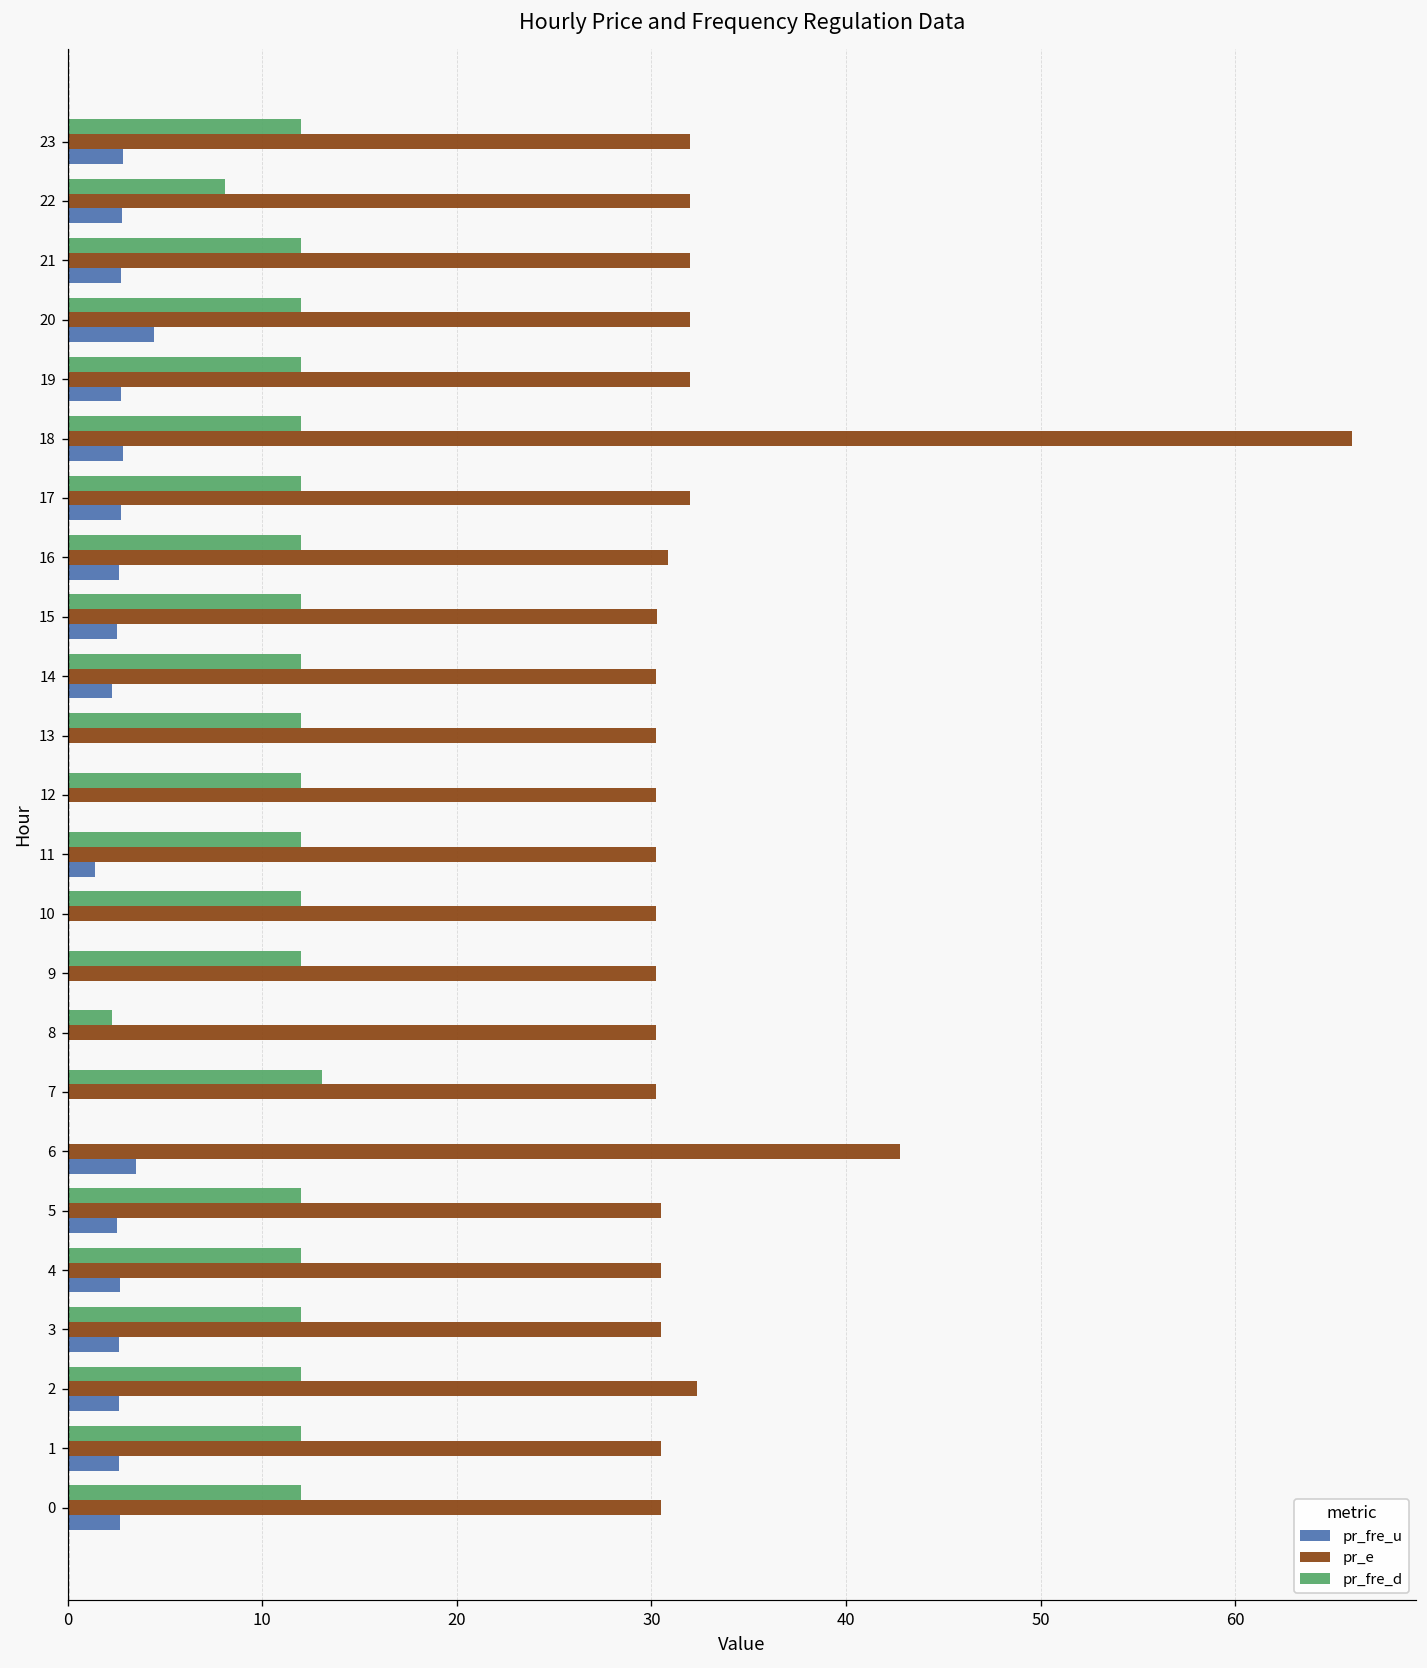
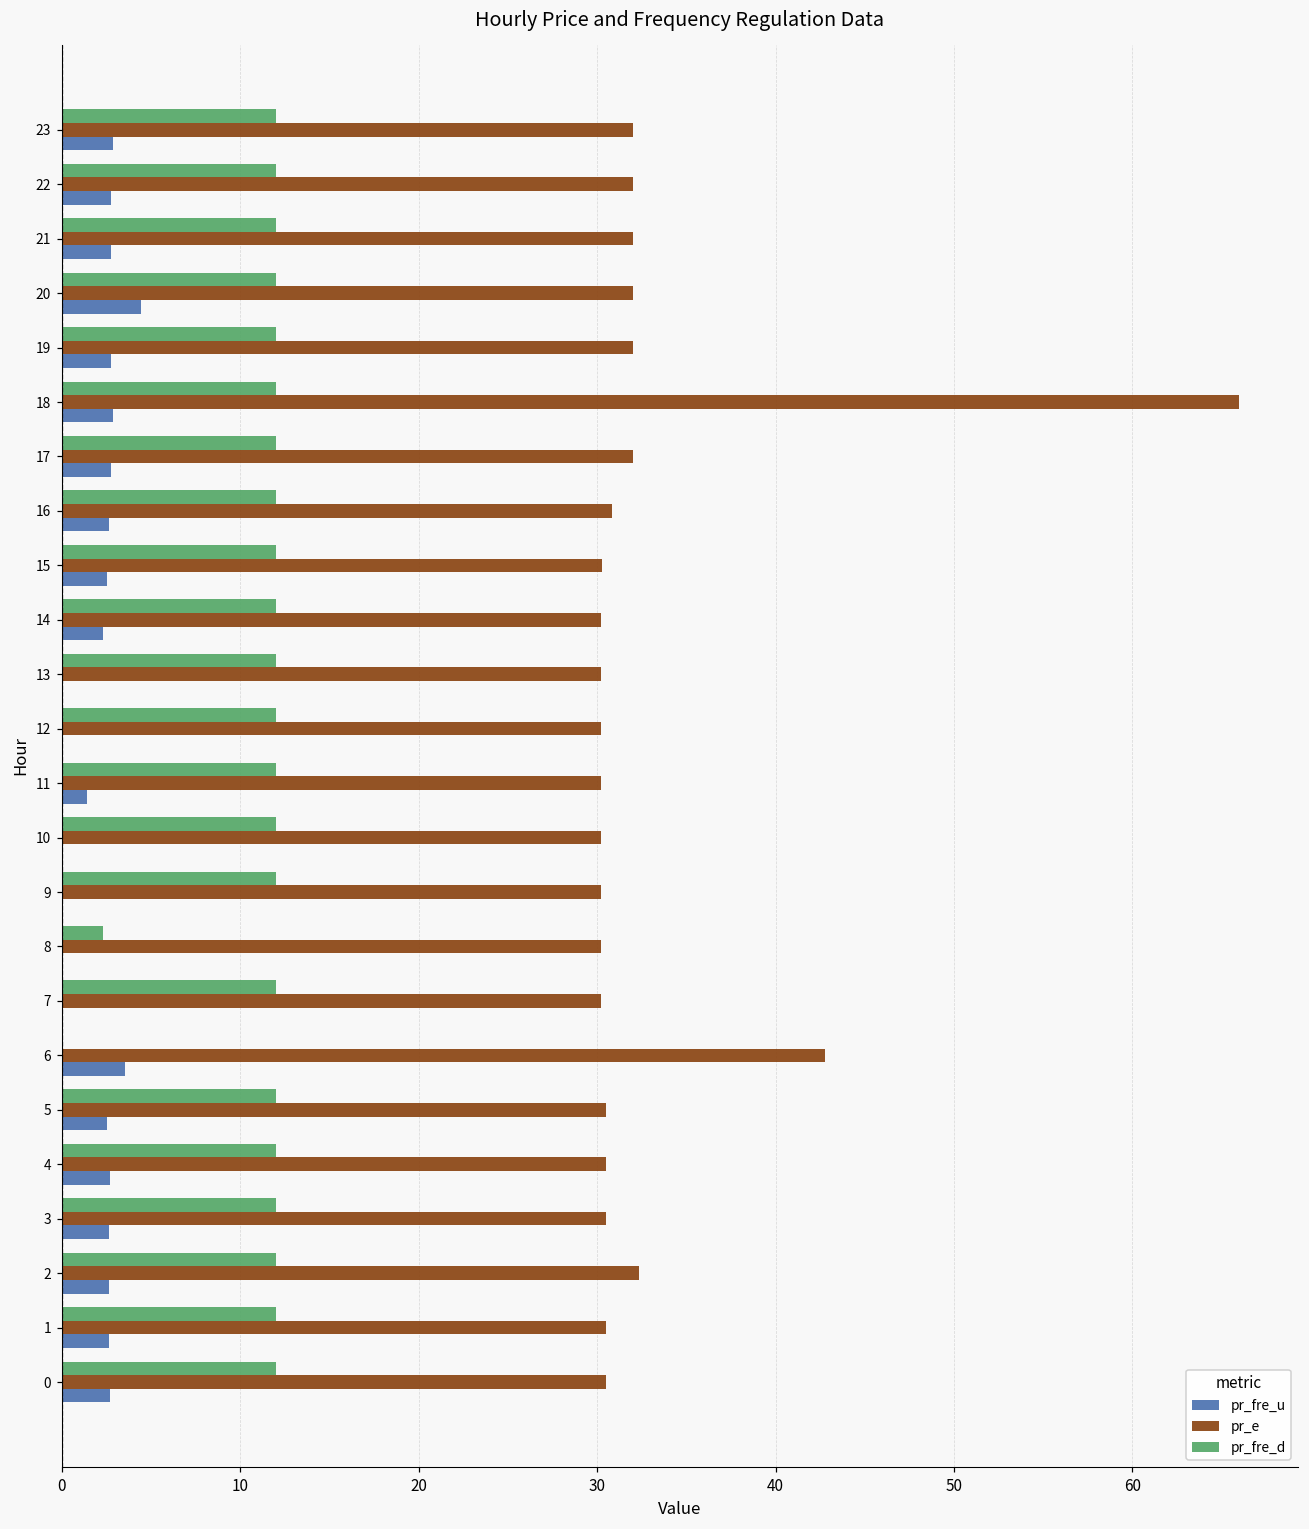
  {
    "pr_fre_u": {
      "23": 2.8,
      "22": 2.8,
      "21": 2.7,
      "20": 4.4,
      "19": 2.7,
      "18": 2.8,
      "17": 2.7,
      "16": 2.7,
      "15": 2.5,
      "14": 2.3,
      "11": 1.4,
      "6": 3.5,
      "5": 2.5,
      "4": 2.7,
      "3": 2.7,
      "2": 2.7,
      "1": 2.7,
      "0": 2.7
    },
    "pr_e": {
      "23": 32.0,
      "22": 32.0,
      "21": 32.0,
      "20": 32.0,
      "19": 32.0,
      "18": 66.0,
      "17": 32.0,
      "16": 30.9,
      "15": 30.3,
      "14": 30.2,
      "13": 30.2,
      "12": 30.2,
      "11": 30.2,
      "10": 30.2,
      "9": 30.2,
      "8": 30.2,
      "7": 30.2,
      "6": 42.8,
      "5": 30.5,
      "4": 30.5,
      "3": 30.5,
      "2": 32.3,
      "1": 30.5,
      "0": 30.5
    },
    "pr_fre_d": {
      "23": 12.0,
-     "22": 8.1,
+     "22": 12.0,
      "21": 12.0,
      "20": 12.0,
      "19": 12.0,
      "18": 12.0,
      "17": 12.0,
      "16": 12.0,
      "15": 12.0,
      "14": 12.0,
      "13": 12.0,
      "12": 12.0,
      "11": 12.0,
      "10": 12.0,
      "9": 12.0,
      "8": 2.3,
-     "7": 13.1,
+     "7": 12.0,
      "5": 12.0,
      "4": 12.0,
      "3": 12.0,
      "2": 12.0,
      "1": 12.0,
      "0": 12.0
    }
  }
